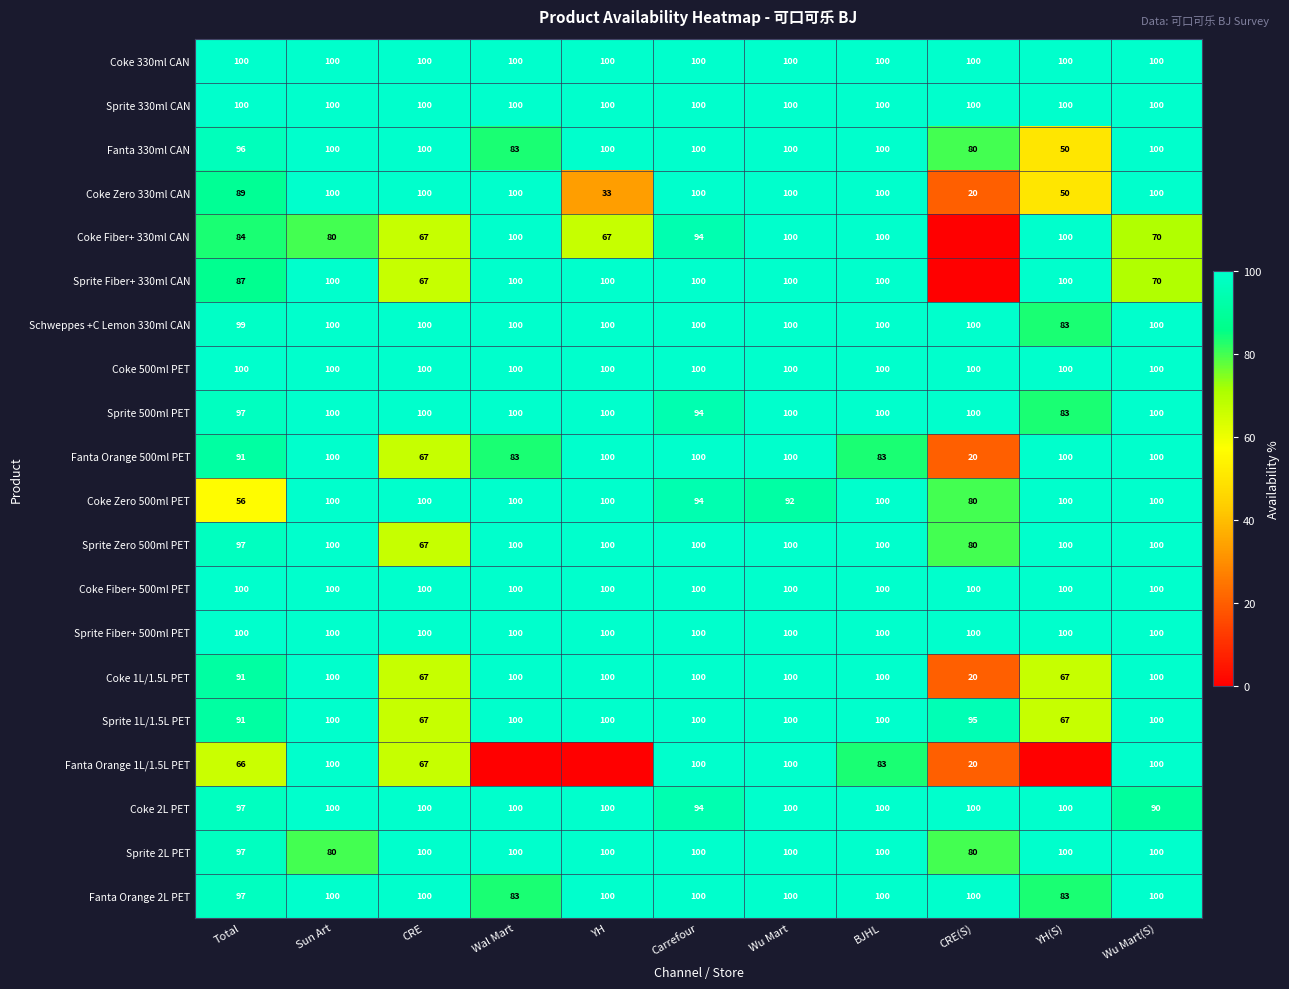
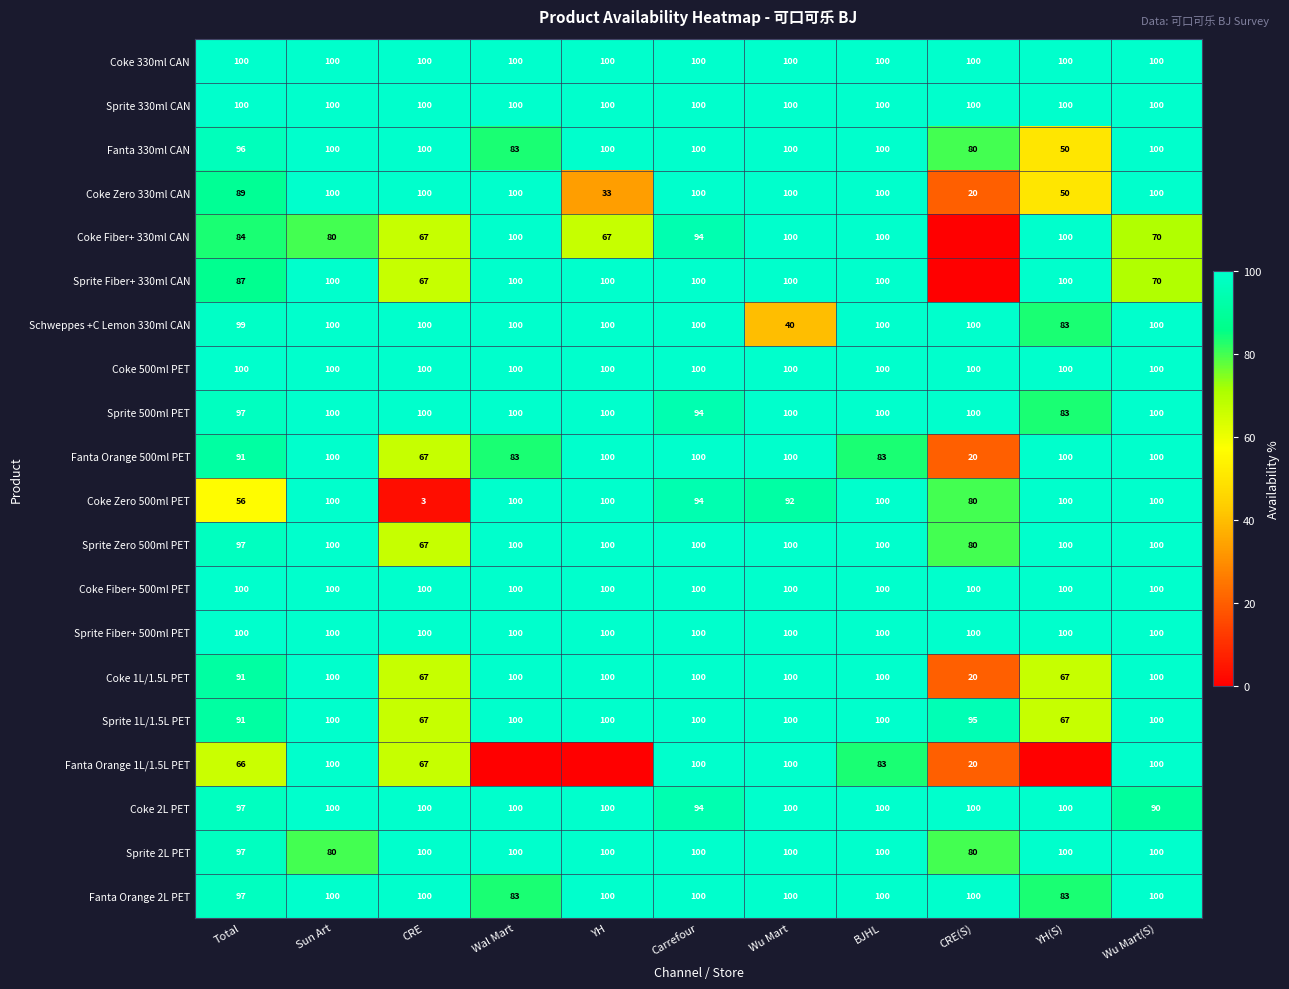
  {
    "Schweppes +C Lemon 330ml CAN": {
      "Total": 99,
      "Sun Art": 100,
      "CRE": 100,
      "Wal Mart": 100,
      "YH": 100,
      "Carrefour": 100,
-     "Wu Mart": 100,
+     "Wu Mart": 40,
      "BJHL": 100,
      "CRE(S)": 100,
      "YH(S)": 83,
      "Wu Mart(S)": 100
    },
    "Coke Zero 500ml PET": {
      "Total": 56,
      "Sun Art": 100,
-     "CRE": 100,
+     "CRE": 3,
      "Wal Mart": 100,
      "YH": 100,
      "Carrefour": 94,
      "Wu Mart": 92,
      "BJHL": 100,
      "CRE(S)": 80,
      "YH(S)": 100,
      "Wu Mart(S)": 100
    }
  }
